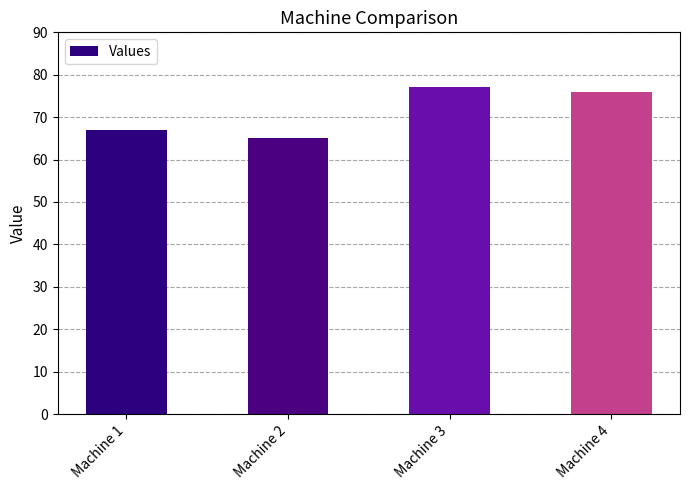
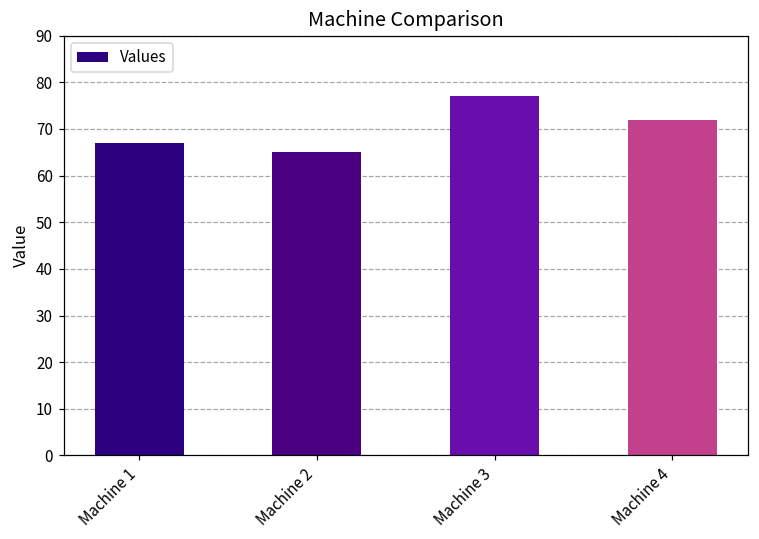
  {
    "Machine 1": 67,
    "Machine 2": 65,
    "Machine 3": 77,
-   "Machine 4": 76
+   "Machine 4": 72
  }
